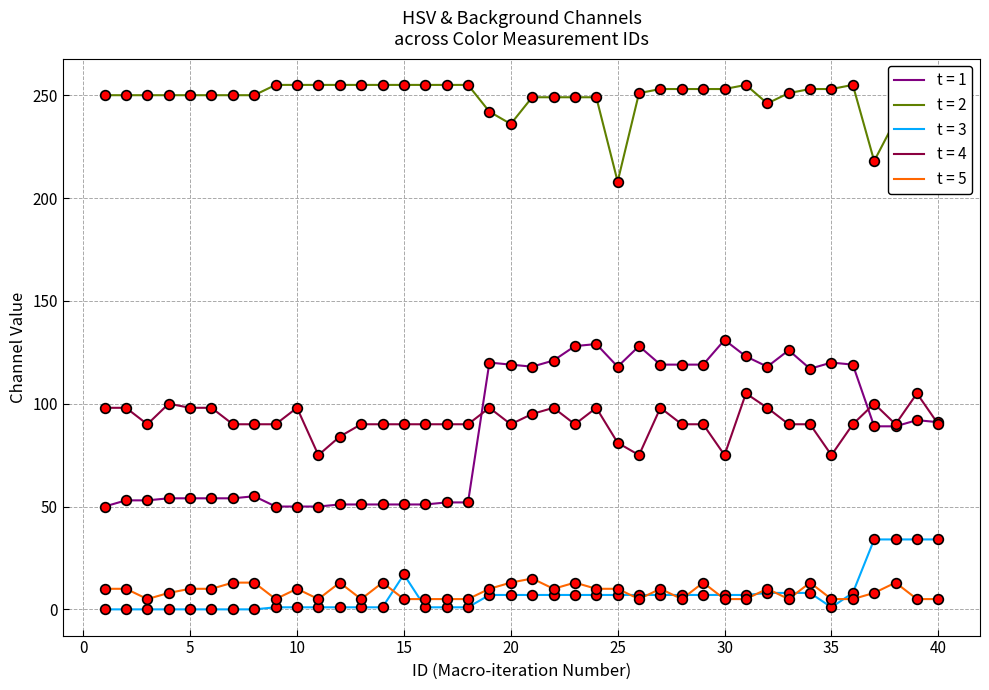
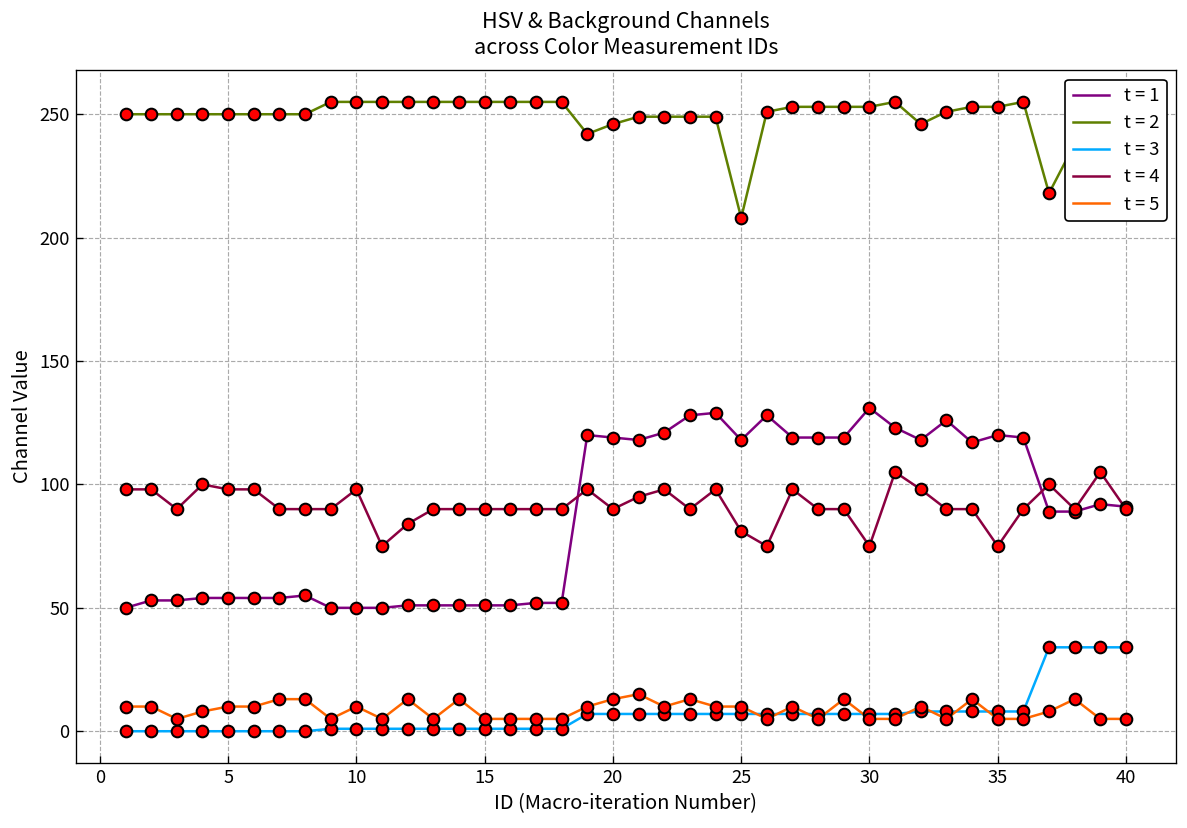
  {
    "t = 1": {
      "5": 54,
      "10": 50,
      "15": 51,
      "20": 119,
      "25": 118,
      "30": 131,
      "35": 120
    },
    "t = 2": {
      "5": 250,
      "10": 255,
      "15": 255,
-     "20": 236,
+     "20": 246,
      "25": 208,
      "30": 253,
      "35": 253
    },
    "t = 3": {
      "5": 0,
      "10": 1,
-     "15": 17,
+     "15": 1,
      "20": 7,
      "25": 7,
      "30": 7,
-     "35": 1,
+     "35": 8,
      "40": 34
    },
    "t = 4": {
      "5": 98,
      "10": 98,
      "15": 90,
      "20": 90,
      "25": 81,
      "30": 75,
      "35": 75
    },
    "t = 5": {
      "5": 10,
      "10": 10,
      "15": 5,
      "20": 13,
      "25": 10,
      "30": 5,
      "35": 5,
      "40": 5
    }
  }
